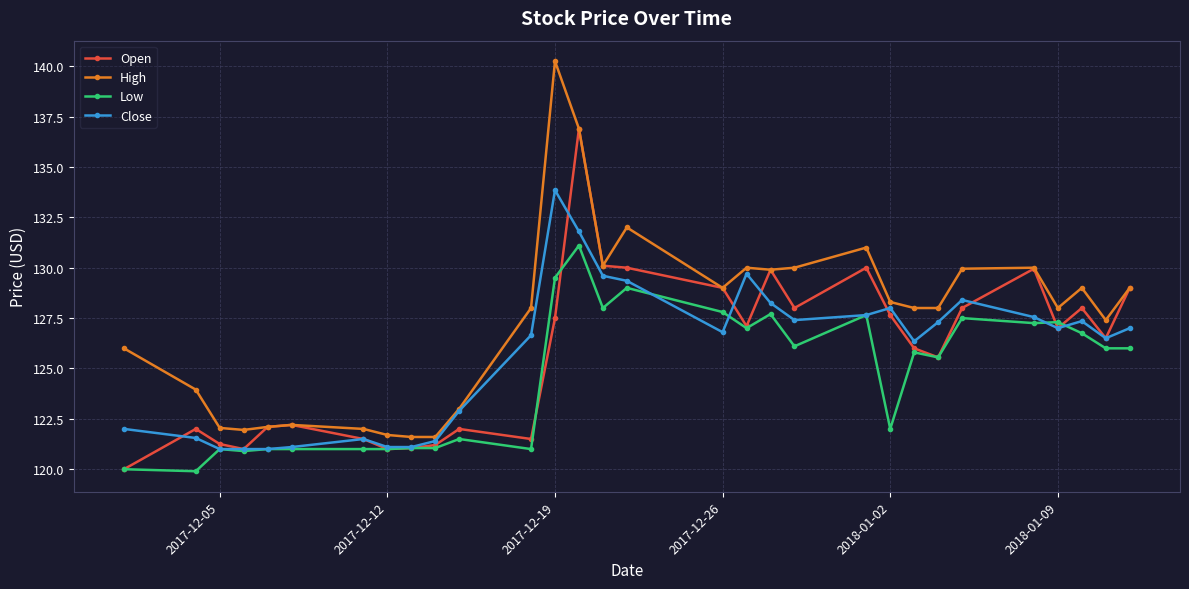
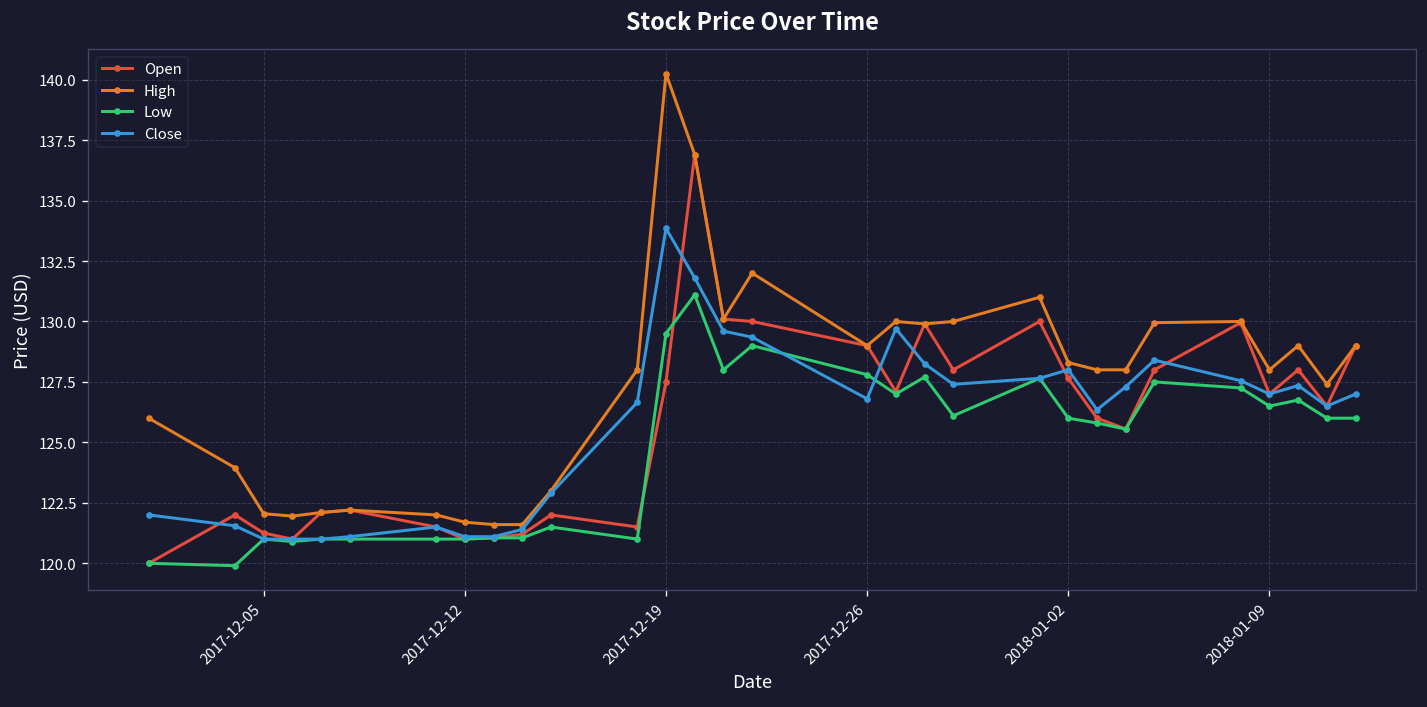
  {
    "Low": {
      "2017-12-19": 129.5,
      "2017-12-26": 127.8,
-     "2018-01-02": 122,
-     "2018-01-09": 127.3
+     "2018-01-02": 126,
+     "2018-01-09": 126.5
    },
    "Close": {
      "2017-12-19": 133.9,
      "2017-12-26": 126.8,
      "2018-01-02": 128.0
    }
  }
